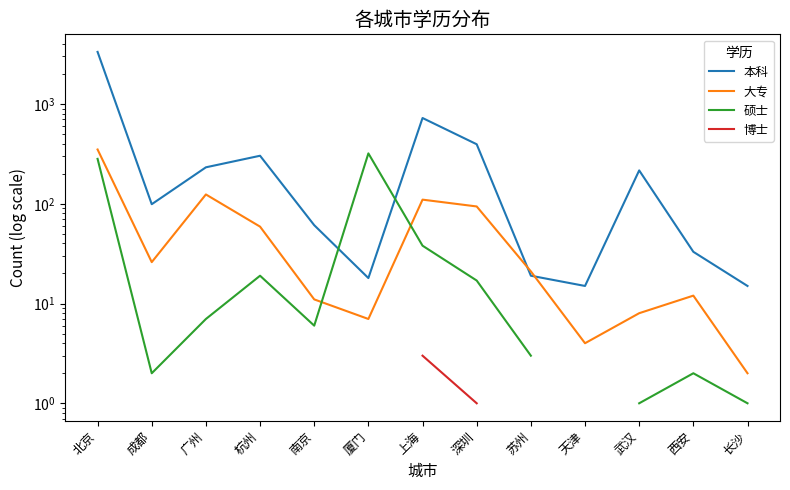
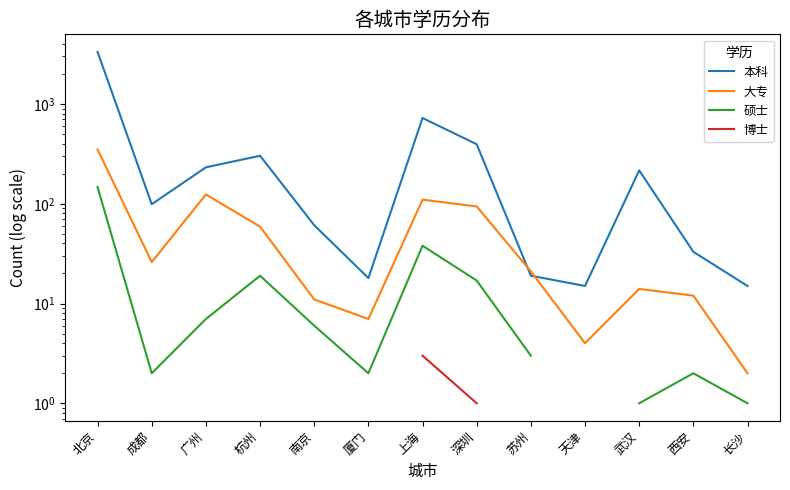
  {
    "本科": {
      "北京": 3300,
      "成都": 100,
      "广州": 230,
      "杭州": 300,
      "南京": 60,
      "厦门": 18,
      "上海": 700,
      "深圳": 400,
      "苏州": 19,
      "天津": 15,
      "武汉": 220,
      "西安": 33,
      "长沙": 15
    },
    "大专": {
      "北京": 350,
      "成都": 26,
      "广州": 120,
      "杭州": 60,
      "南京": 11,
      "厦门": 7,
      "上海": 110,
      "深圳": 90,
      "苏州": 21,
      "天津": 4,
-     "武汉": 8,
+     "武汉": 14,
      "西安": 12,
      "长沙": 2
    },
    "硕士": {
-     "北京": 280,
+     "北京": 150,
      "成都": 2,
      "广州": 7,
      "杭州": 19,
      "南京": 6,
-     "厦门": 320,
+     "厦门": 2,
      "上海": 38,
      "深圳": 17,
      "苏州": 3,
      "武汉": 1,
      "西安": 2,
      "长沙": 1
    },
    "博士": {
      "北京": 4,
      "上海": 3,
      "深圳": 1
    }
  }
